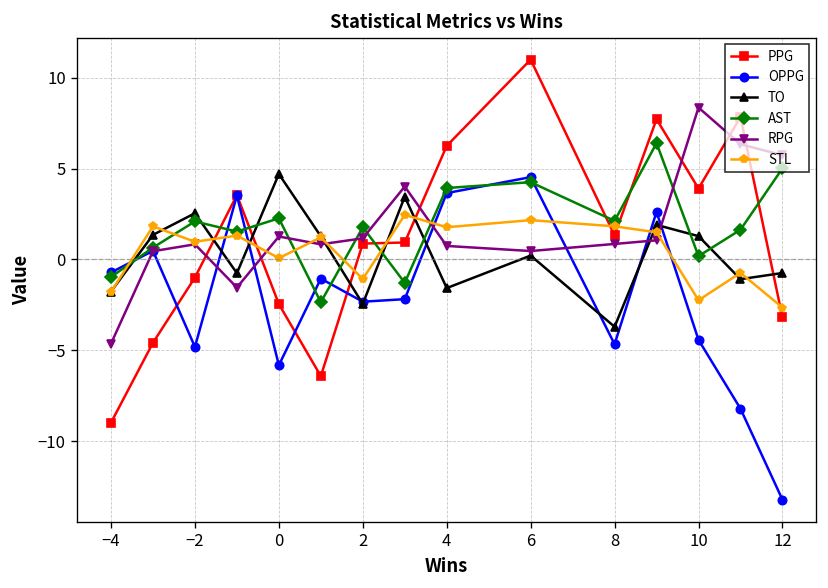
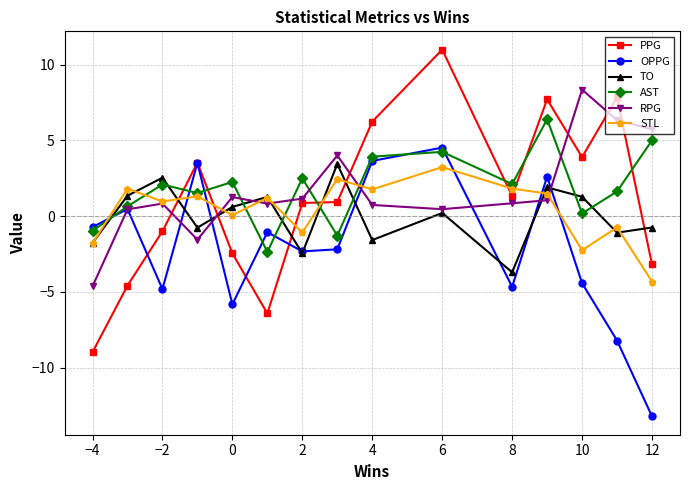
  {
    "PPG": {
      "−4": -9.0,
      "−2": -1.0,
      "0": -2.5,
      "2": 0.9,
      "4": 6.3,
      "6": 11.0,
      "8": 1.3,
      "10": 3.9,
      "12": -3.2
    },
    "OPPG": {
      "−4": -0.7,
      "−2": -4.8,
      "0": -5.8,
      "4": 3.7,
      "6": 4.5,
      "8": -4.7,
      "10": -4.4,
      "12": -13.2
    },
    "TO": {
      "−2": 2.5,
-     "0": 4.7,
+     "0": 0.6,
      "4": -1.6,
      "6": 0.2,
      "8": -3.7,
      "10": 1.3,
      "12": -0.8
    },
    "AST": {
      "−4": -1.0,
      "−2": 2.1,
      "0": 2.3,
-     "2": 1.8,
+     "2": 2.5,
      "4": 3.9,
      "6": 4.3,
      "8": 2.1,
      "10": 0.2,
      "12": 5.0
    },
    "RPG": {
      "−4": -4.6,
      "0": 1.3,
      "2": 1.2,
      "4": 0.7,
      "6": 0.5,
      "8": 0.9,
      "10": 8.4
    },
    "STL": {
      "0": 0.1,
      "2": -1.1,
      "4": 1.8,
-     "6": 2.2,
+     "6": 3.2,
      "8": 1.8,
      "10": -2.3,
-     "12": -2.7
+     "12": -4.3
    }
  }
